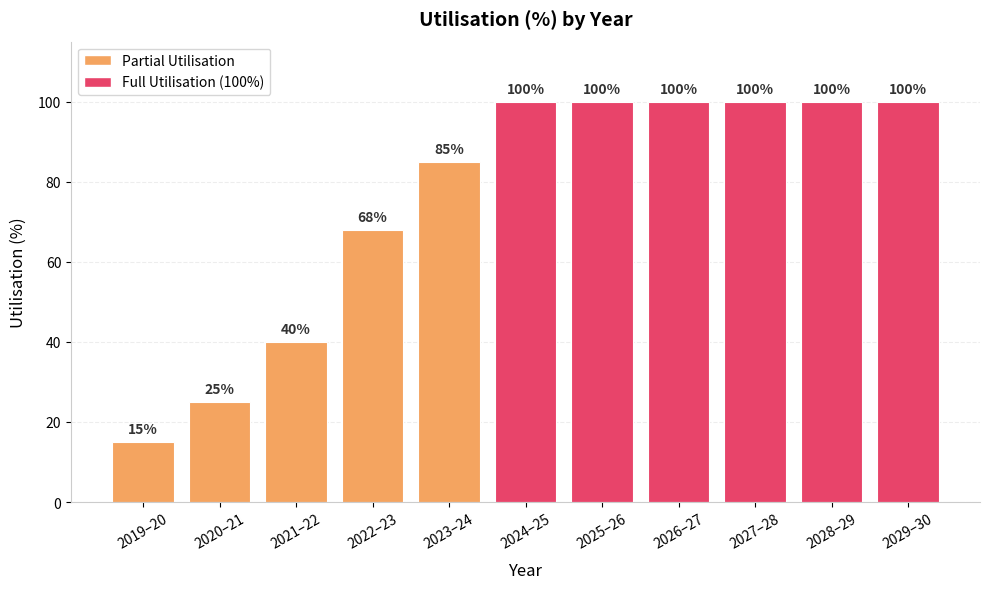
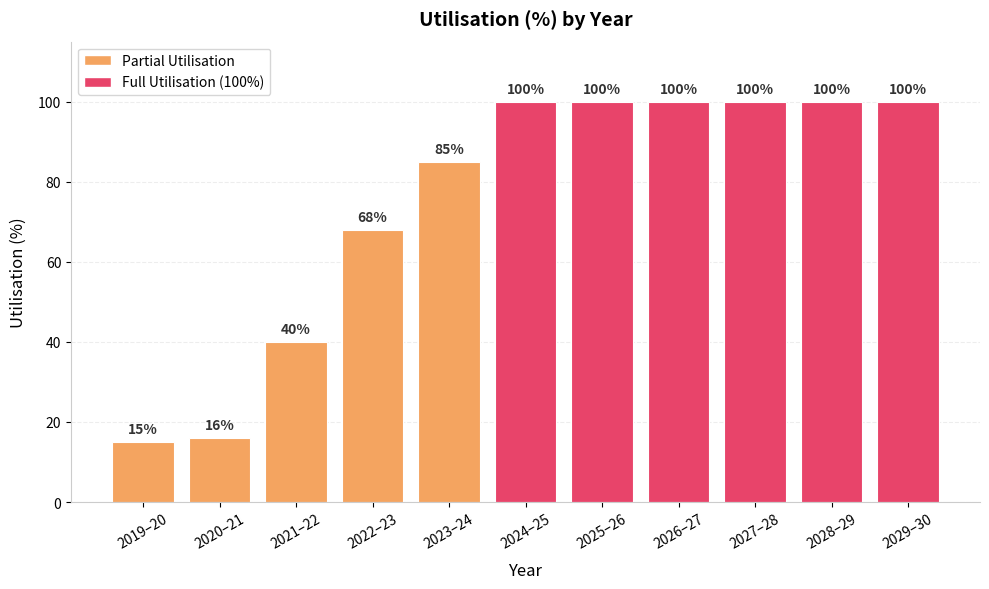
  {
    "2019–20": "15%",
-   "2020–21": "25%",
+   "2020–21": "16%",
    "2021–22": "40%",
    "2022–23": "68%",
    "2023–24": "85%",
    "2024–25": "100%",
    "2025–26": "100%",
    "2026–27": "100%",
    "2027–28": "100%",
    "2028–29": "100%",
    "2029–30": "100%"
  }
